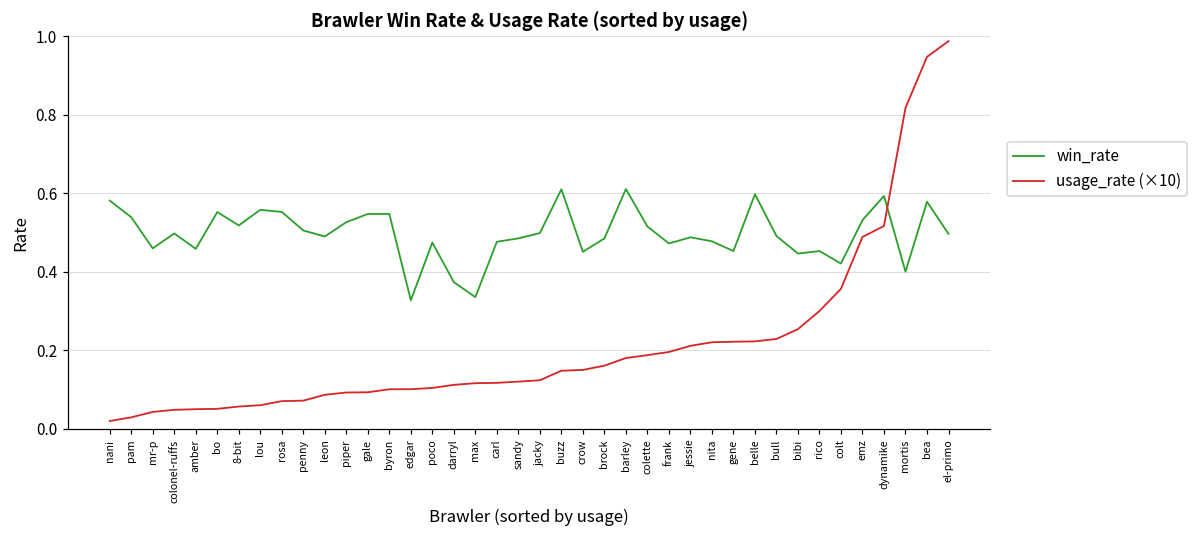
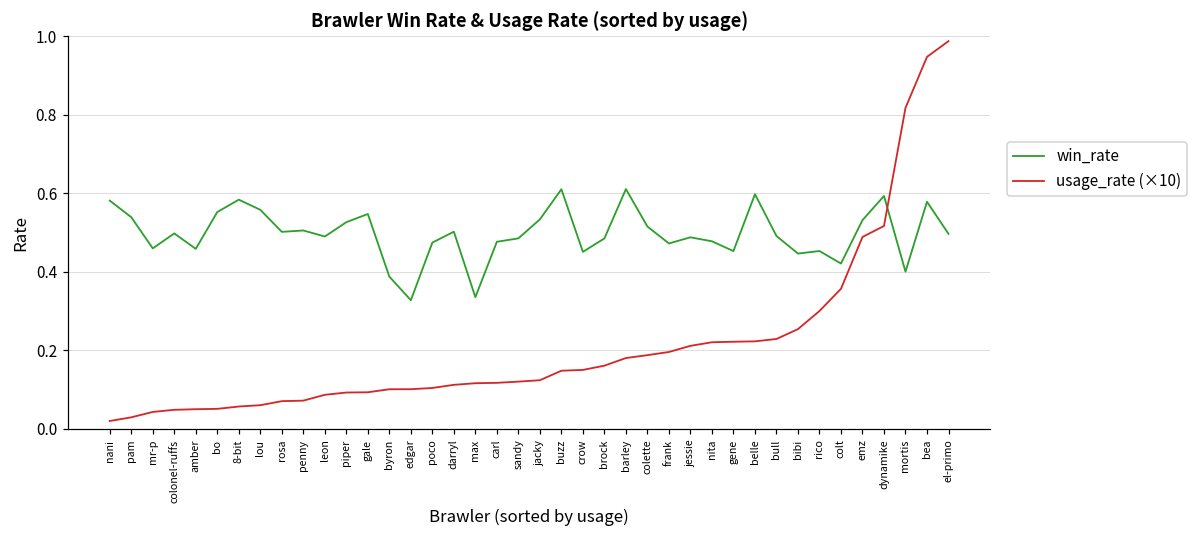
  {
    "win_rate": {
      "nani": 0.58,
      "pam": 0.54,
      "mr-p": 0.46,
      "colonel-ruffs": 0.50,
      "amber": 0.46,
      "bo": 0.55,
-     "8-bit": 0.52,
+     "8-bit": 0.58,
      "lou": 0.56,
-     "rosa": 0.55,
+     "rosa": 0.50,
      "penny": 0.51,
      "leon": 0.49,
      "piper": 0.53,
      "gale": 0.55,
-     "byron": 0.55,
+     "byron": 0.39,
      "edgar": 0.33,
      "poco": 0.47,
-     "darryl": 0.37,
+     "darryl": 0.50,
      "max": 0.34,
      "carl": 0.48,
      "sandy": 0.49,
-     "jacky": 0.50,
+     "jacky": 0.53,
      "buzz": 0.61,
      "crow": 0.45,
      "brock": 0.48,
      "barley": 0.61,
      "colette": 0.52,
      "frank": 0.47,
      "jessie": 0.49,
      "nita": 0.48,
      "gene": 0.45,
      "belle": 0.60,
      "bull": 0.49,
      "bibi": 0.45,
      "rico": 0.45,
      "colt": 0.42,
      "emz": 0.53,
      "dynamike": 0.59,
      "mortis": 0.40,
      "bea": 0.58,
      "el-primo": 0.50
    },
    "usage_rate (×10)": {
      "nani": 0.02,
      "pam": 0.03,
      "mr-p": 0.04,
      "colonel-ruffs": 0.05,
      "amber": 0.05,
      "bo": 0.05,
      "8-bit": 0.06,
      "lou": 0.06,
      "rosa": 0.07,
      "penny": 0.07,
      "leon": 0.09,
      "piper": 0.09,
      "gale": 0.09,
      "byron": 0.10,
      "edgar": 0.10,
      "poco": 0.10,
      "darryl": 0.11,
      "max": 0.12,
      "carl": 0.12,
      "sandy": 0.12,
      "jacky": 0.12,
      "buzz": 0.15,
      "crow": 0.15,
      "brock": 0.16,
      "barley": 0.18,
      "colette": 0.19,
      "frank": 0.20,
      "jessie": 0.21,
      "nita": 0.22,
      "gene": 0.22,
      "belle": 0.22,
      "bull": 0.23,
      "bibi": 0.25,
      "rico": 0.30,
      "colt": 0.36,
      "emz": 0.49,
      "dynamike": 0.52,
      "mortis": 0.82,
      "bea": 0.95,
      "el-primo": 0.99
    }
  }
